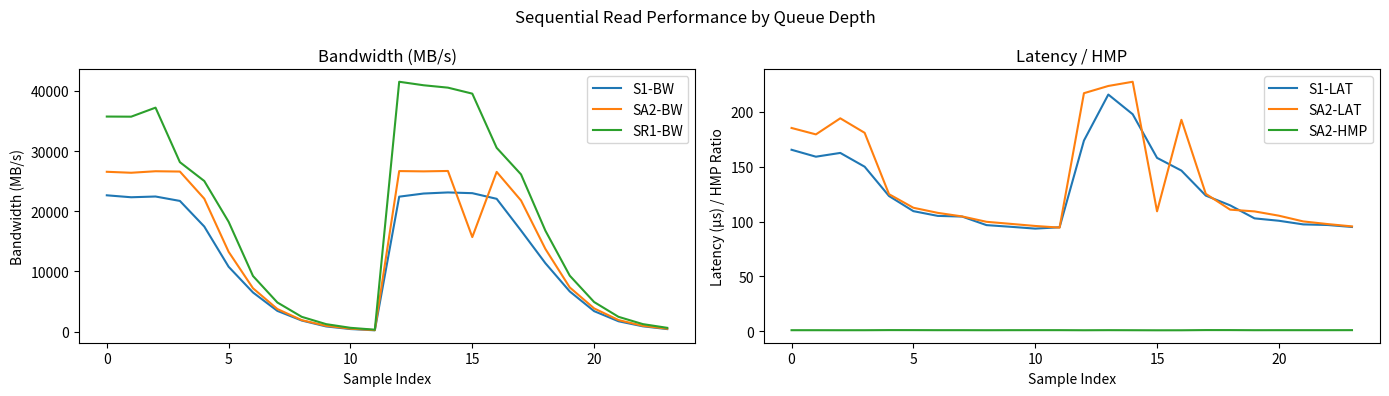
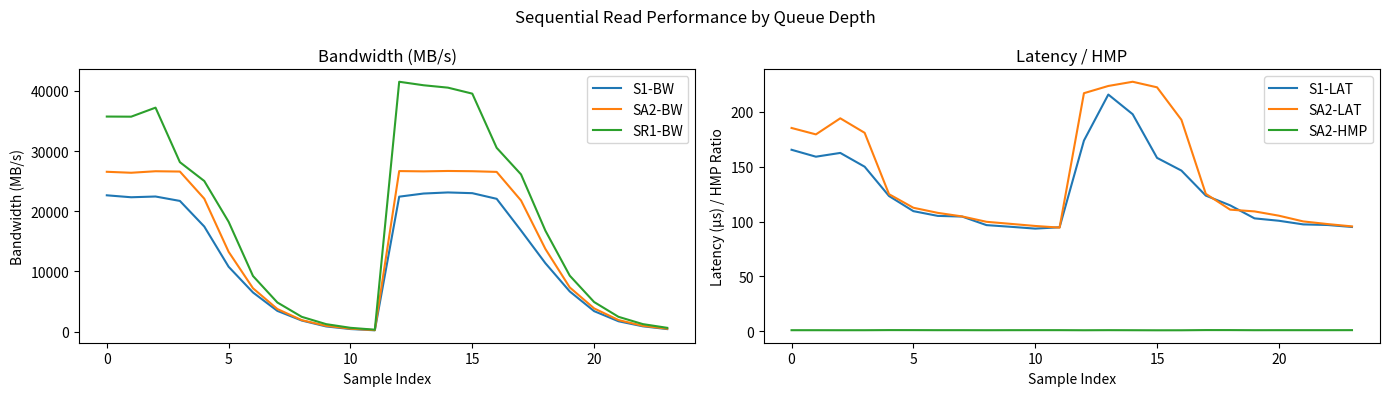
  {
    "Bandwidth (MB/s)": {
      "S1-BW": {
        "0": 23000,
        "5": 11000,
        "15": 23000,
        "20": 3000
      },
      "SA2-BW": {
        "0": 27000,
        "5": 13000,
-       "15": 16000,
+       "15": 27000,
        "20": 4000
      },
      "SR1-BW": {
        "0": 36000,
        "5": 18000,
        "15": 40000,
        "20": 5000
      }
    },
    "Latency / HMP": {
      "S1-LAT": {
        "0": 165,
        "5": 109,
        "10": 94,
        "15": 158,
        "20": 101
      },
      "SA2-LAT": {
        "0": 185,
        "5": 113,
        "10": 96,
-       "15": 109,
+       "15": 222,
        "20": 105
      },
      "SA2-HMP": {
        "0": 1,
        "5": 1,
        "10": 1,
        "15": 1,
        "20": 1
      }
    }
  }
